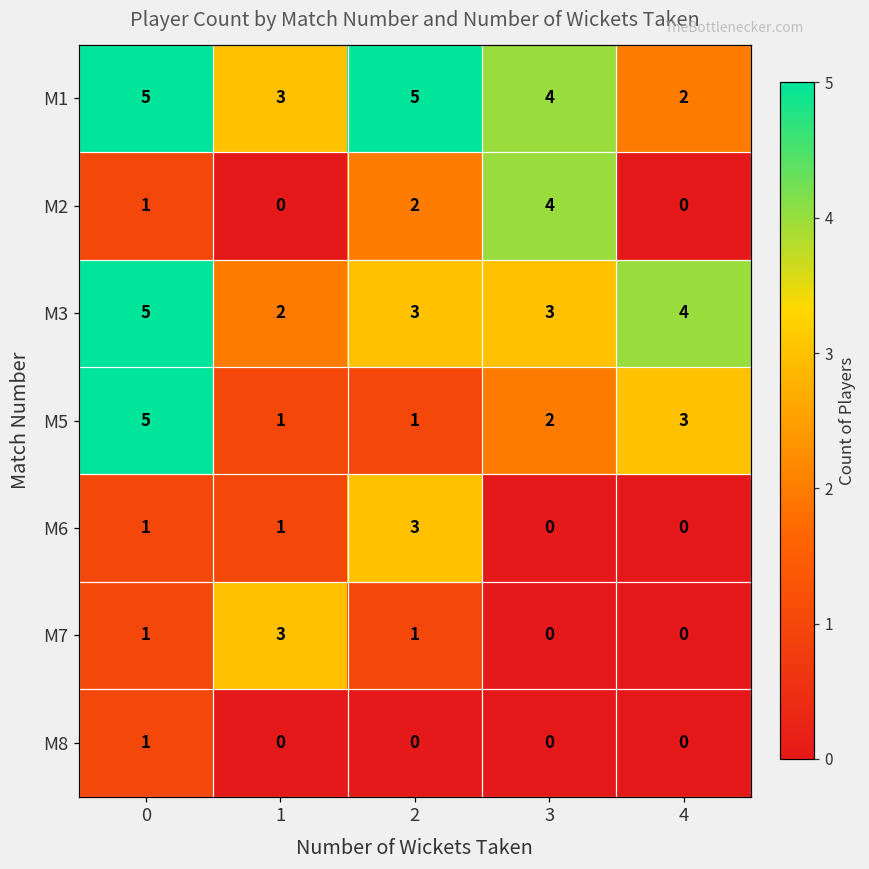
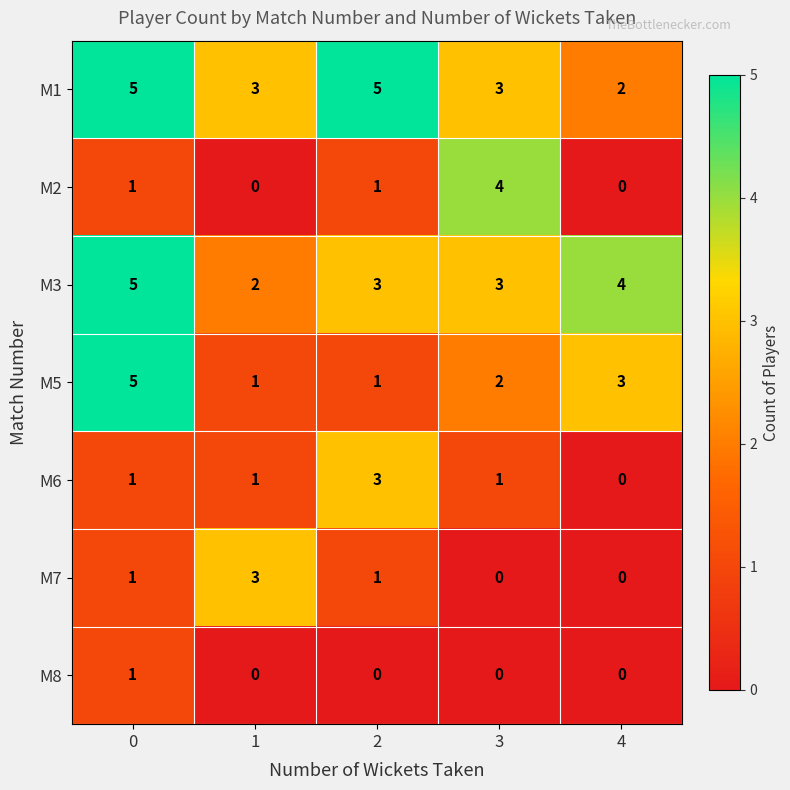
  {
    "M1": {
      "0": 5,
      "1": 3,
      "2": 5,
-     "3": 4,
+     "3": 3,
      "4": 2
    },
    "M2": {
      "0": 1,
      "1": 0,
-     "2": 2,
+     "2": 1,
      "3": 4,
      "4": 0
    },
    "M3": {
      "0": 5,
      "1": 2,
      "2": 3,
      "3": 3,
      "4": 4
    },
    "M5": {
      "0": 5,
      "1": 1,
      "2": 1,
      "3": 2,
      "4": 3
    },
    "M6": {
      "0": 1,
      "1": 1,
      "2": 3,
-     "3": 0,
+     "3": 1,
      "4": 0
    },
    "M7": {
      "0": 1,
      "1": 3,
      "2": 1,
      "3": 0,
      "4": 0
    },
    "M8": {
      "0": 1,
      "1": 0,
      "2": 0,
      "3": 0,
      "4": 0
    }
  }
